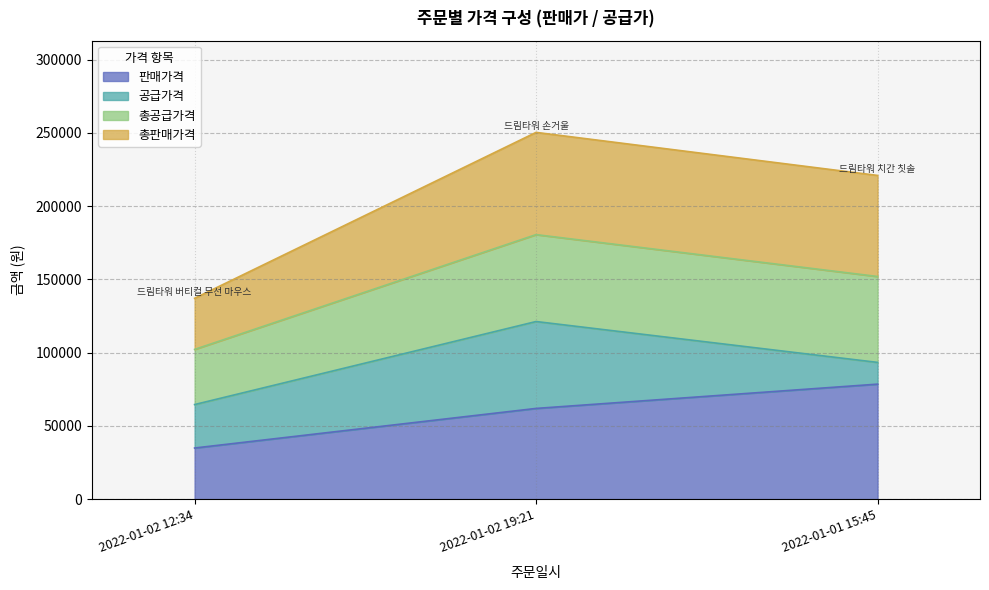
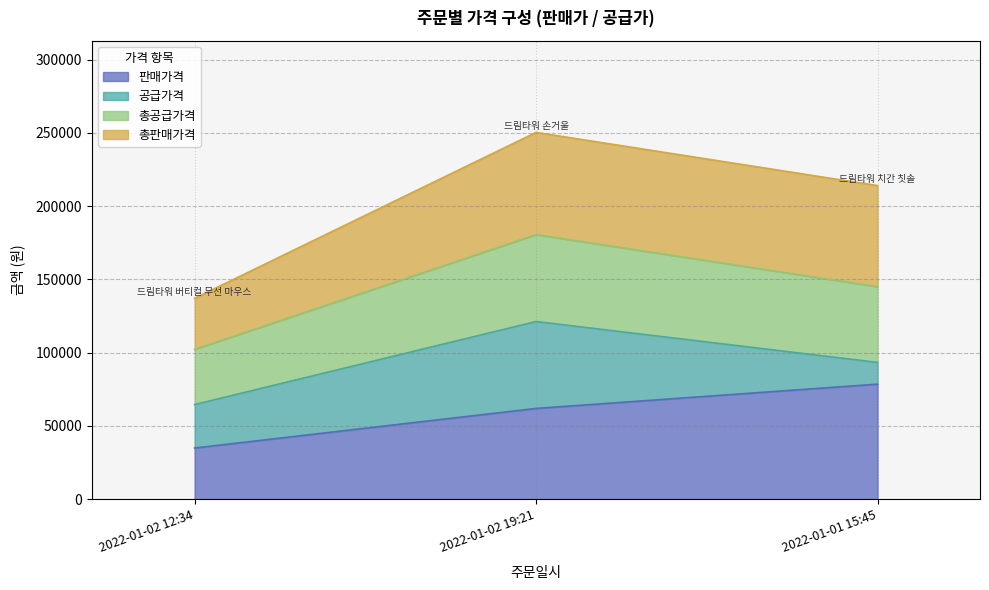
  {
    "판매가격": {
      "2022-01-02 12:34": 35000,
      "2022-01-02 19:21": 62000,
      "2022-01-01 15:45": 79000
    },
    "공급가격": {
      "2022-01-02 12:34": 30000,
      "2022-01-02 19:21": 59000,
      "2022-01-01 15:45": 15000
    },
    "총공급가격": {
      "2022-01-02 12:34": 38000,
      "2022-01-02 19:21": 59000,
-     "2022-01-01 15:45": 59000
+     "2022-01-01 15:45": 52000
    },
    "총판매가격": {
      "2022-01-02 12:34": 35000,
      "2022-01-02 19:21": 70000,
      "2022-01-01 15:45": 69000
    }
  }
